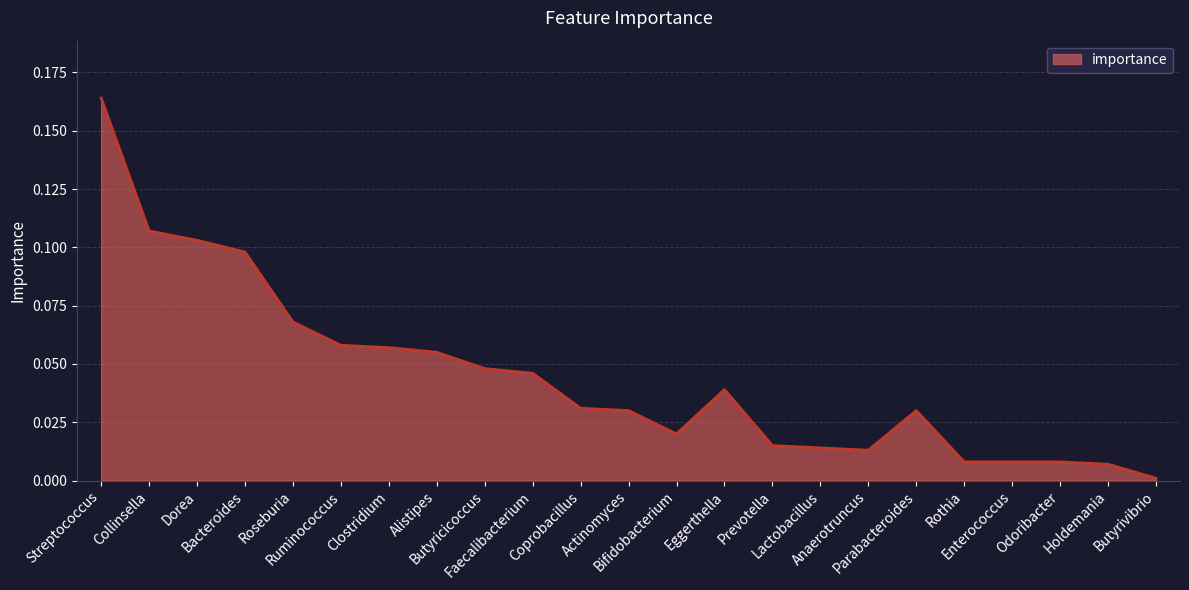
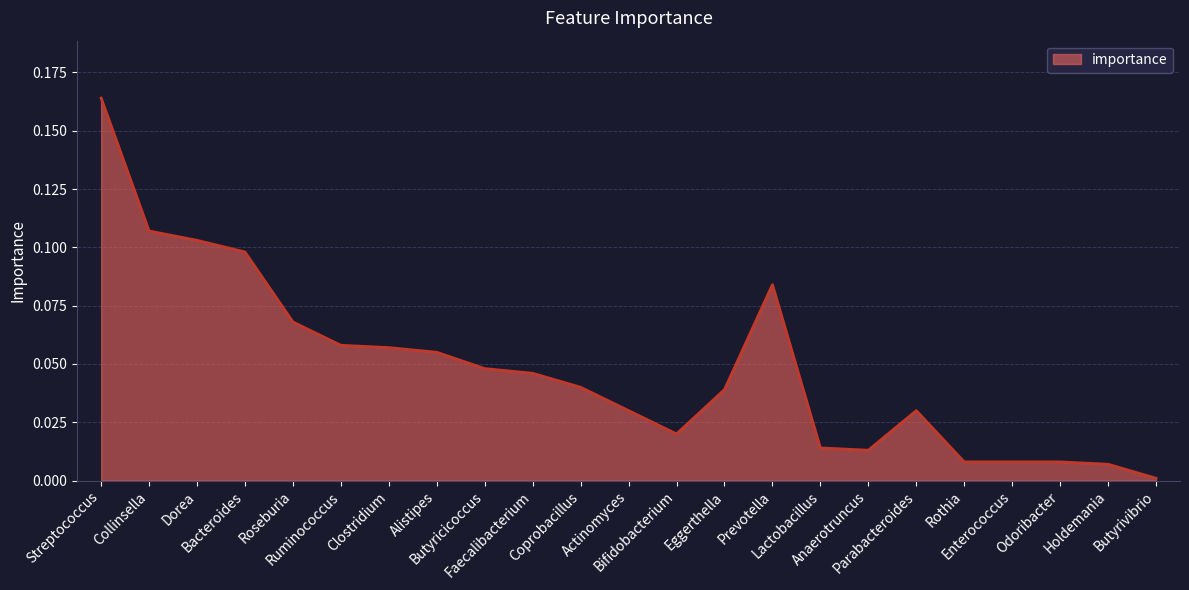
  {
    "Streptococcus": 0.164,
    "Collinsella": 0.107,
    "Dorea": 0.103,
    "Bacteroides": 0.098,
    "Roseburia": 0.068,
    "Ruminococcus": 0.058,
    "Clostridium": 0.057,
    "Alistipes": 0.055,
    "Butyricicoccus": 0.048,
    "Faecalibacterium": 0.046,
-   "Coprobacillus": 0.031,
+   "Coprobacillus": 0.040,
    "Actinomyces": 0.030,
    "Bifidobacterium": 0.020,
    "Eggerthella": 0.039,
-   "Prevotella": 0.015,
+   "Prevotella": 0.084,
    "Lactobacillus": 0.014,
    "Anaerotruncus": 0.013,
    "Parabacteroides": 0.030,
    "Rothia": 0.008,
    "Enterococcus": 0.008,
    "Odoribacter": 0.008,
    "Holdemania": 0.007,
    "Butyrivibrio": 0.001
  }
